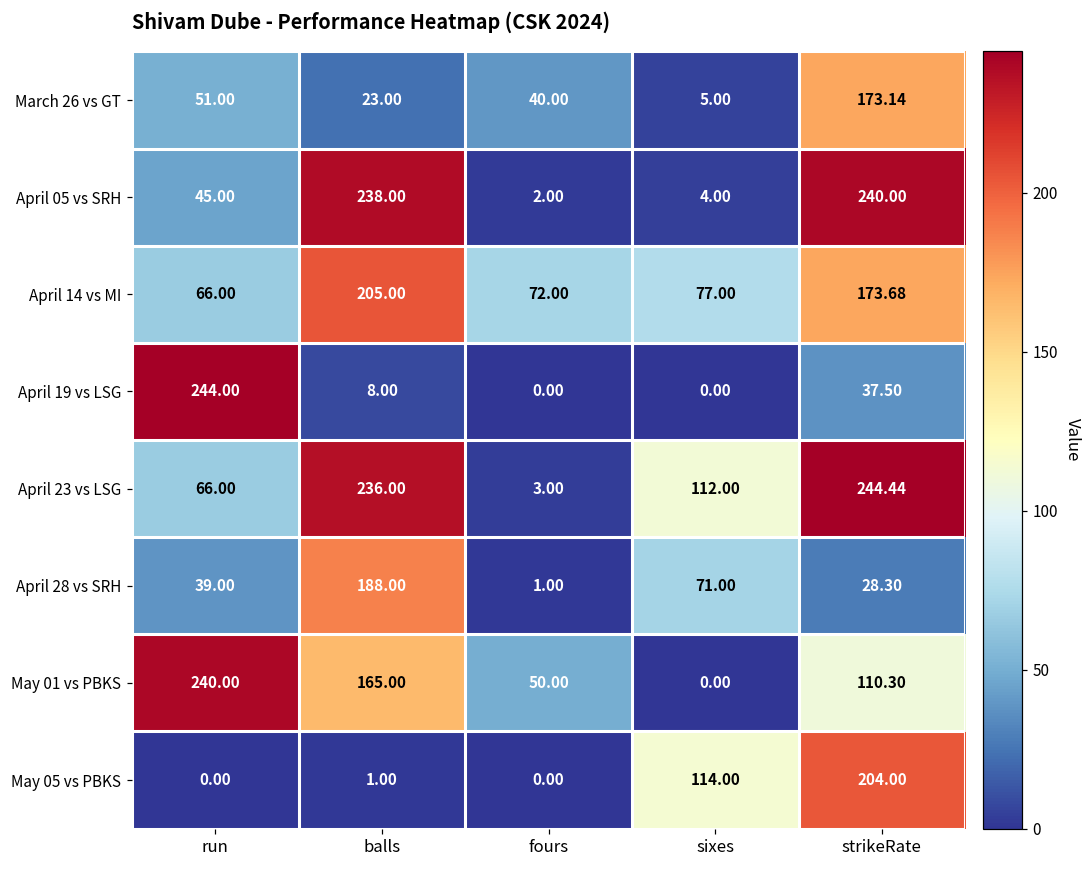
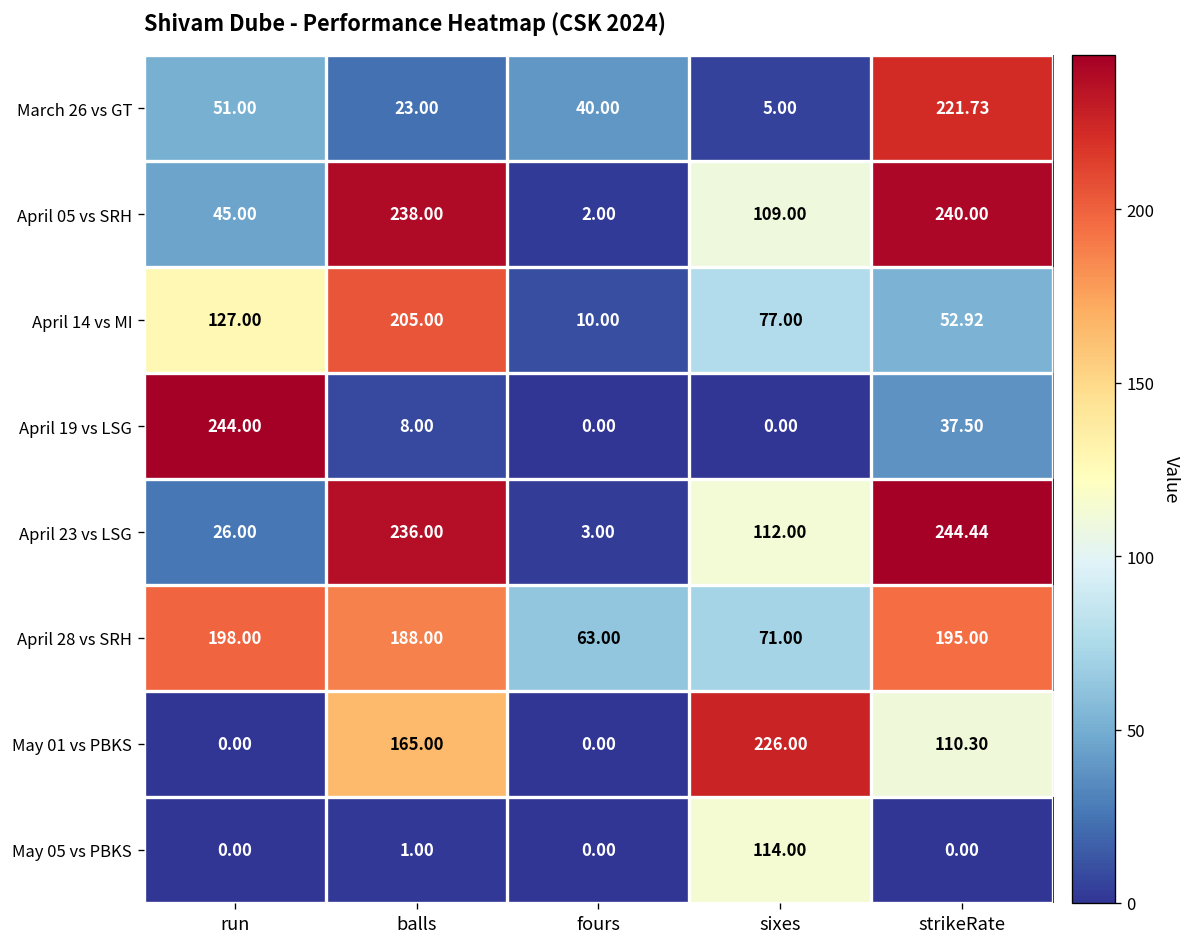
  {
    "March 26 vs GT": {
      "run": 51.00,
      "balls": 23.00,
      "fours": 40.00,
      "sixes": 5.00,
-     "strikeRate": 173.14
+     "strikeRate": 221.73
    },
    "April 05 vs SRH": {
      "run": 45.00,
      "balls": 238.00,
      "fours": 2.00,
-     "sixes": 4.00,
+     "sixes": 109.00,
      "strikeRate": 240.00
    },
    "April 14 vs MI": {
-     "run": 66.00,
+     "run": 127.00,
      "balls": 205.00,
-     "fours": 72.00,
+     "fours": 10.00,
      "sixes": 77.00,
-     "strikeRate": 173.68
+     "strikeRate": 52.92
    },
    "April 19 vs LSG": {
      "run": 244.00,
      "balls": 8.00,
      "fours": 0.00,
      "sixes": 0.00,
      "strikeRate": 37.50
    },
    "April 23 vs LSG": {
-     "run": 66.00,
+     "run": 26.00,
      "balls": 236.00,
      "fours": 3.00,
      "sixes": 112.00,
      "strikeRate": 244.44
    },
    "April 28 vs SRH": {
-     "run": 39.00,
+     "run": 198.00,
      "balls": 188.00,
-     "fours": 1.00,
+     "fours": 63.00,
      "sixes": 71.00,
-     "strikeRate": 28.30
+     "strikeRate": 195.00
    },
    "May 01 vs PBKS": {
-     "run": 240.00,
+     "run": 0.00,
      "balls": 165.00,
-     "fours": 50.00,
-     "sixes": 0.00,
+     "fours": 0.00,
+     "sixes": 226.00,
      "strikeRate": 110.30
    },
    "May 05 vs PBKS": {
      "run": 0.00,
      "balls": 1.00,
      "fours": 0.00,
      "sixes": 114.00,
-     "strikeRate": 204.00
+     "strikeRate": 0.00
    }
  }
